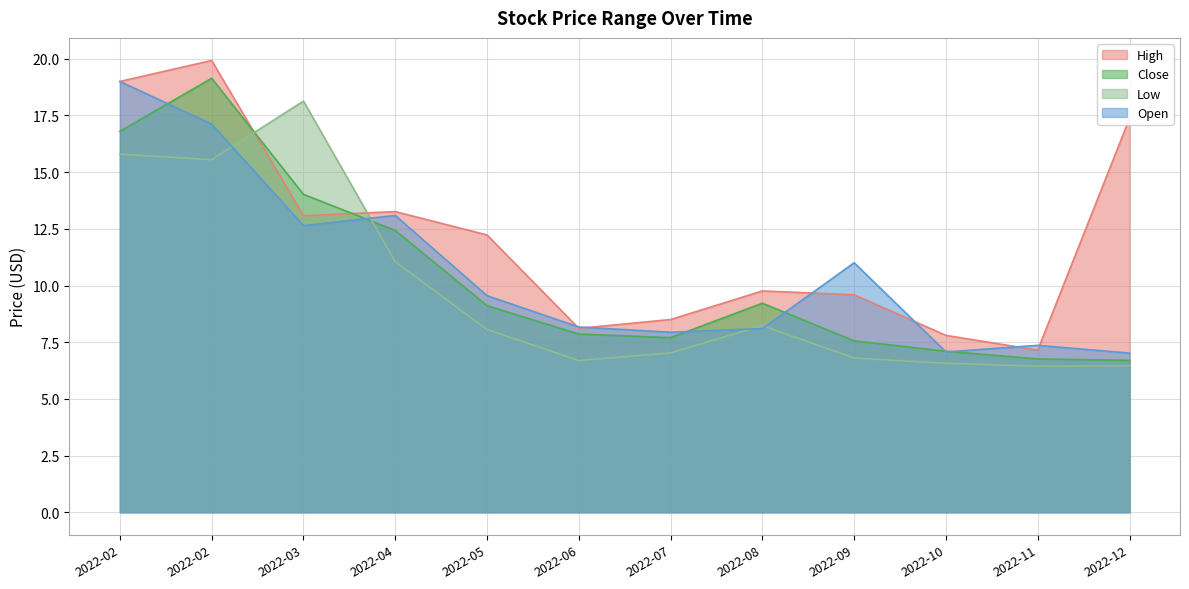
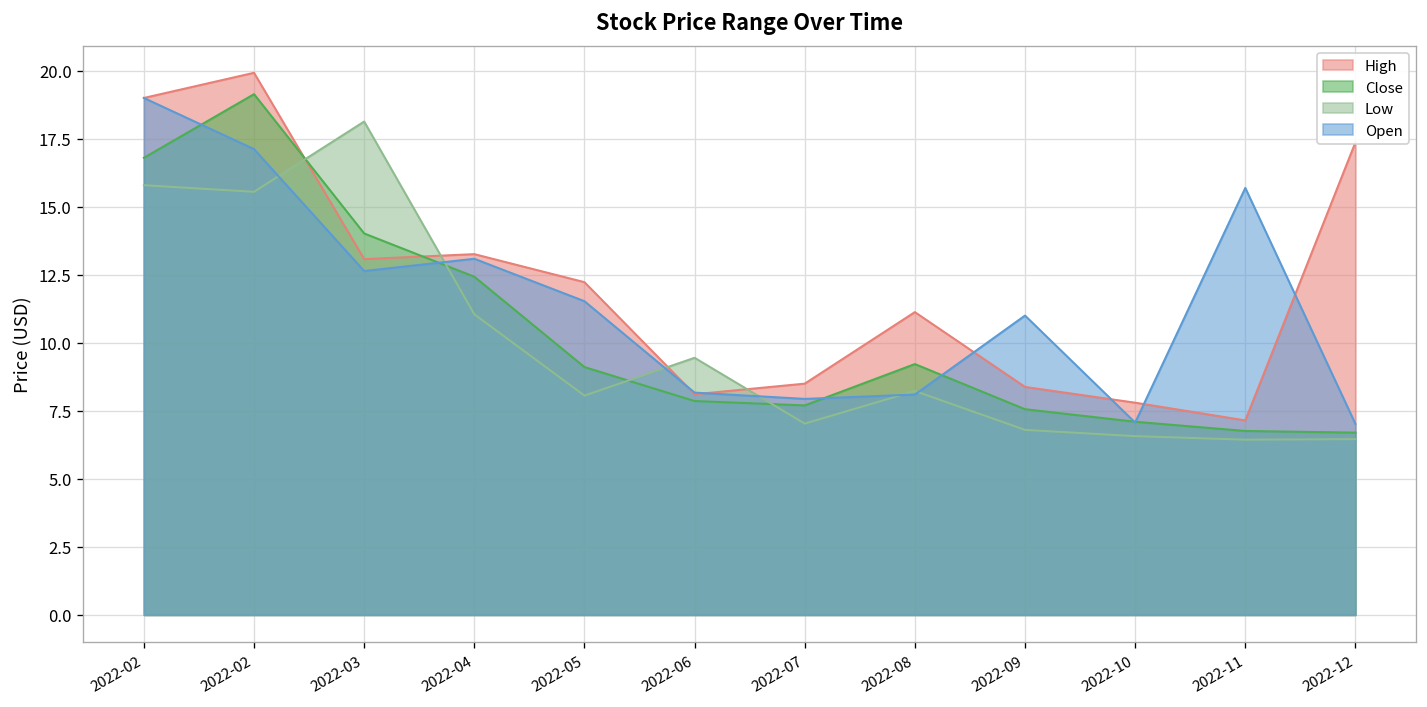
  {
    "High": {
      "2022-03": 13.1,
      "2022-04": 13.3,
      "2022-05": 12.2,
      "2022-07": 8.5,
-     "2022-08": 9.8,
-     "2022-09": 9.6,
+     "2022-08": 11.1,
+     "2022-09": 8.4,
      "2022-10": 7.8,
      "2022-11": 7.2
    },
    "Close": {
      "2022-03": 14.0,
      "2022-04": 12.4,
      "2022-05": 9.1,
      "2022-06": 7.9,
      "2022-07": 7.7,
      "2022-08": 9.2,
      "2022-09": 7.6,
      "2022-11": 6.8,
      "2022-12": 6.7
    },
    "Low": {
      "2022-03": 18.1,
      "2022-04": 11.0,
      "2022-05": 8.1,
-     "2022-06": 6.7,
+     "2022-06": 9.4,
      "2022-07": 7.0,
      "2022-08": 8.2,
      "2022-09": 6.8,
      "2022-10": 6.6,
      "2022-11": 6.4,
      "2022-12": 6.5
    },
    "Open": {
      "2022-03": 12.6,
      "2022-04": 13.1,
-     "2022-05": 9.6,
+     "2022-05": 11.5,
      "2022-07": 7.9,
      "2022-08": 8.1,
      "2022-09": 11.0,
-     "2022-11": 7.4,
+     "2022-11": 15.7,
      "2022-12": 7.0
    }
  }
